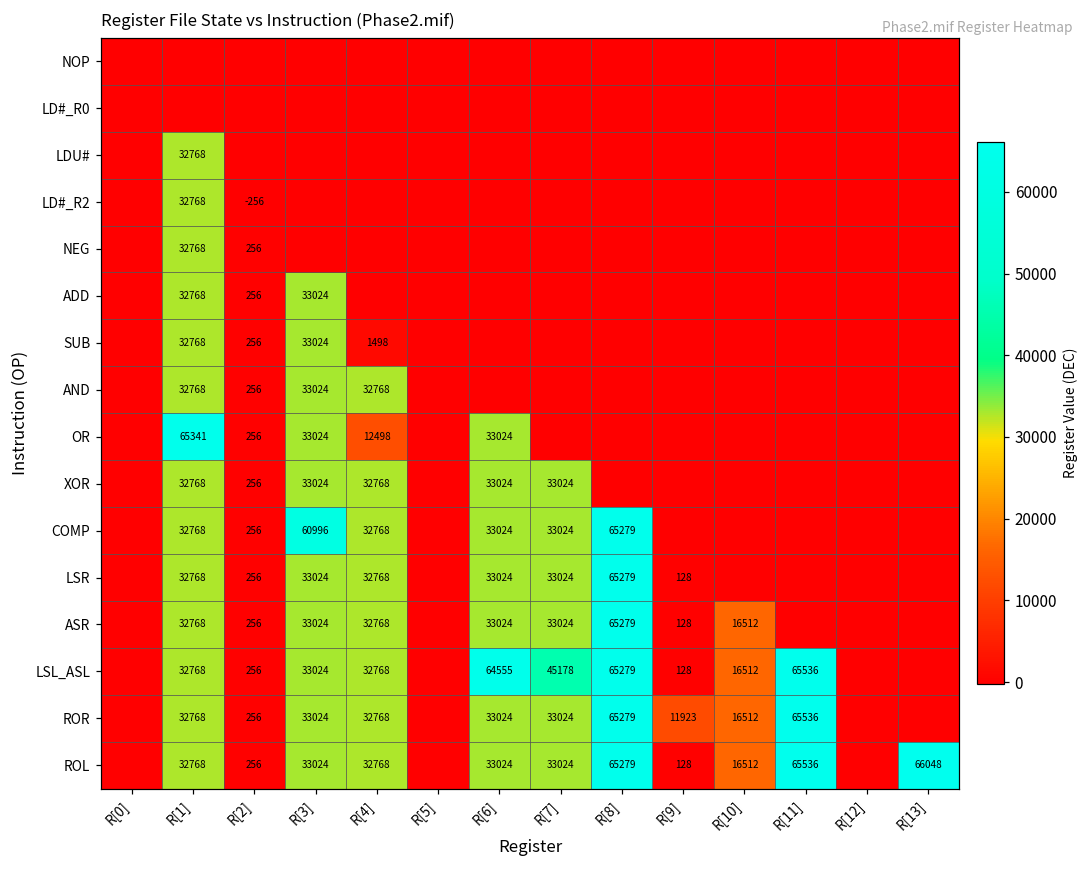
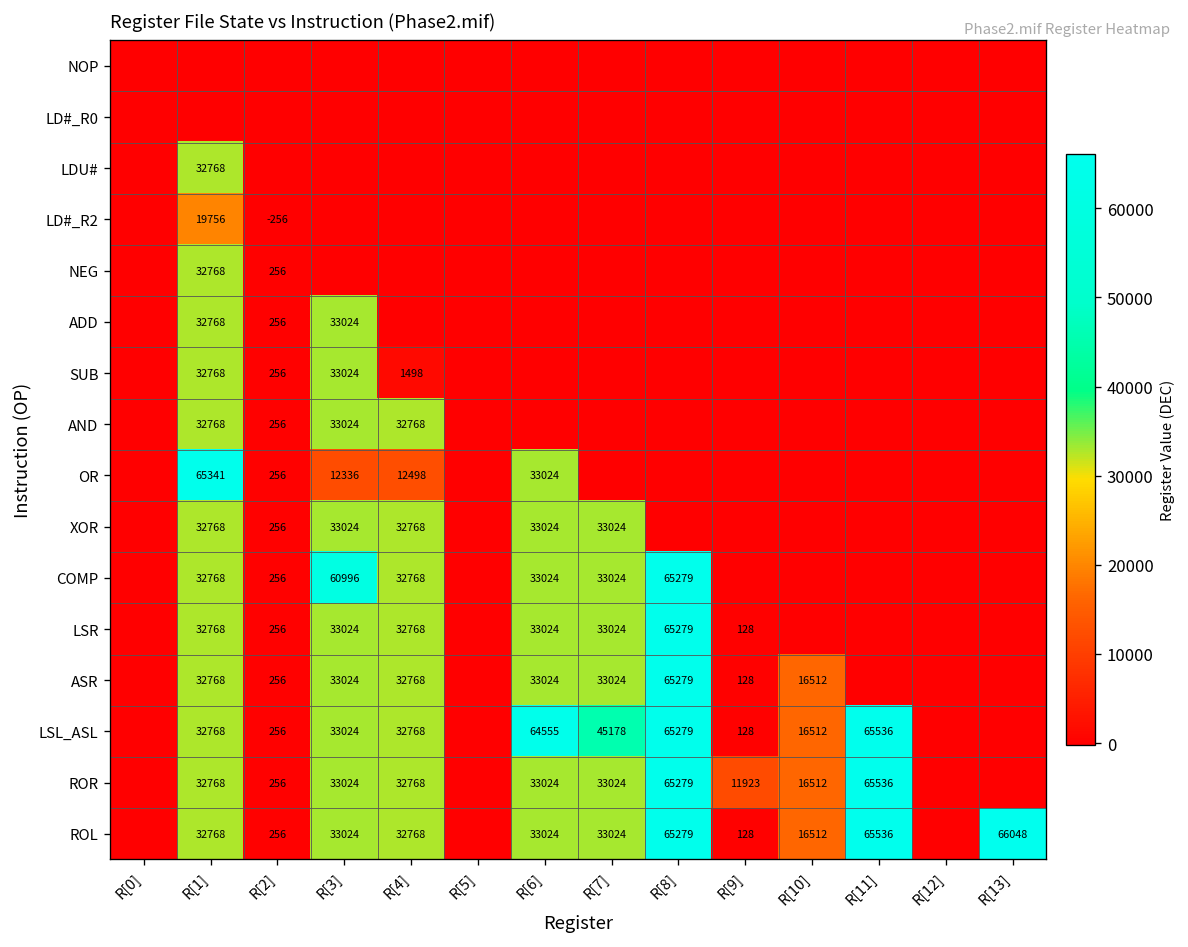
  {
    "LDU#": {
      "R[1]": 32768
    },
    "LD#_R2": {
-     "R[1]": 32768,
+     "R[1]": 19756,
      "R[2]": -256
    },
    "NEG": {
      "R[1]": 32768,
      "R[2]": 256
    },
    "ADD": {
      "R[1]": 32768,
      "R[2]": 256,
      "R[3]": 33024
    },
    "SUB": {
      "R[1]": 32768,
      "R[2]": 256,
      "R[3]": 33024,
      "R[4]": 1498
    },
    "AND": {
      "R[1]": 32768,
      "R[2]": 256,
      "R[3]": 33024,
      "R[4]": 32768
    },
    "OR": {
      "R[1]": 65341,
      "R[2]": 256,
-     "R[3]": 33024,
+     "R[3]": 12336,
      "R[4]": 12498,
      "R[6]": 33024
    },
    "XOR": {
      "R[1]": 32768,
      "R[2]": 256,
      "R[3]": 33024,
      "R[4]": 32768,
      "R[6]": 33024,
      "R[7]": 33024
    },
    "COMP": {
      "R[1]": 32768,
      "R[2]": 256,
      "R[3]": 60996,
      "R[4]": 32768,
      "R[6]": 33024,
      "R[7]": 33024,
      "R[8]": 65279
    },
    "LSR": {
      "R[1]": 32768,
      "R[2]": 256,
      "R[3]": 33024,
      "R[4]": 32768,
      "R[6]": 33024,
      "R[7]": 33024,
      "R[8]": 65279,
      "R[9]": 128
    },
    "ASR": {
      "R[1]": 32768,
      "R[2]": 256,
      "R[3]": 33024,
      "R[4]": 32768,
      "R[6]": 33024,
      "R[7]": 33024,
      "R[8]": 65279,
      "R[9]": 128,
      "R[10]": 16512
    },
    "LSL_ASL": {
      "R[1]": 32768,
      "R[2]": 256,
      "R[3]": 33024,
      "R[4]": 32768,
      "R[6]": 64555,
      "R[7]": 45178,
      "R[8]": 65279,
      "R[9]": 128,
      "R[10]": 16512,
      "R[11]": 65536
    },
    "ROR": {
      "R[1]": 32768,
      "R[2]": 256,
      "R[3]": 33024,
      "R[4]": 32768,
      "R[6]": 33024,
      "R[7]": 33024,
      "R[8]": 65279,
      "R[9]": 11923,
      "R[10]": 16512,
      "R[11]": 65536
    },
    "ROL": {
      "R[1]": 32768,
      "R[2]": 256,
      "R[3]": 33024,
      "R[4]": 32768,
      "R[6]": 33024,
      "R[7]": 33024,
      "R[8]": 65279,
      "R[9]": 128,
      "R[10]": 16512,
      "R[11]": 65536,
      "R[13]": 66048
    }
  }
